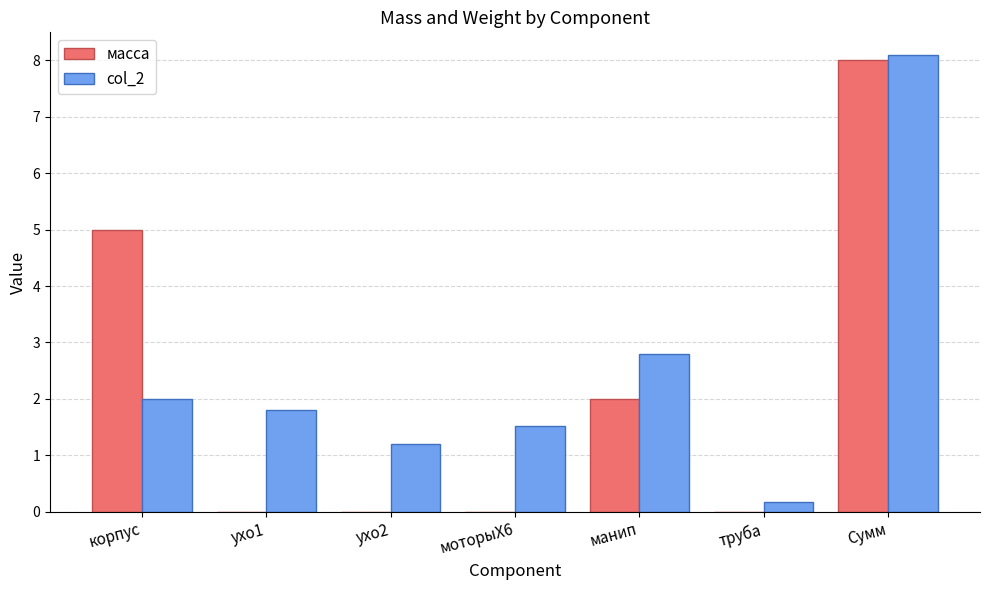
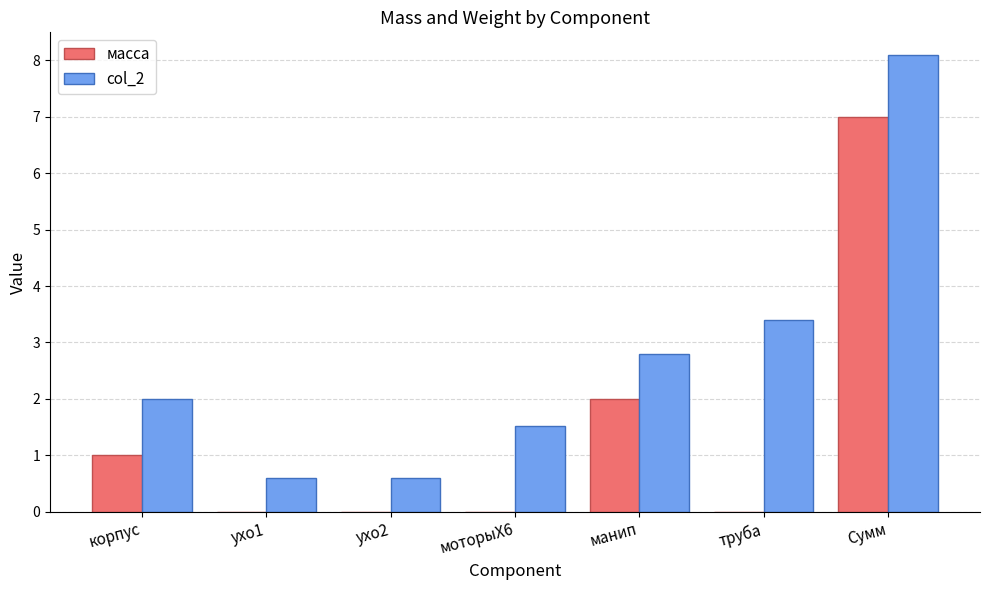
  {
    "масса": {
-     "корпус": 5,
+     "корпус": 1,
      "ухо1": 0,
      "ухо2": 0,
      "моторыХ6": 0,
      "манип": 2,
      "труба": 0,
-     "Сумм": 8
+     "Сумм": 7
    },
    "col_2": {
      "корпус": 2.0,
-     "ухо1": 1.8,
-     "ухо2": 1.2,
+     "ухо1": 0.6,
+     "ухо2": 0.6,
      "моторыХ6": 1.5,
      "манип": 2.8,
-     "труба": 0.2,
+     "труба": 3.4,
      "Сумм": 8.1
    }
  }
